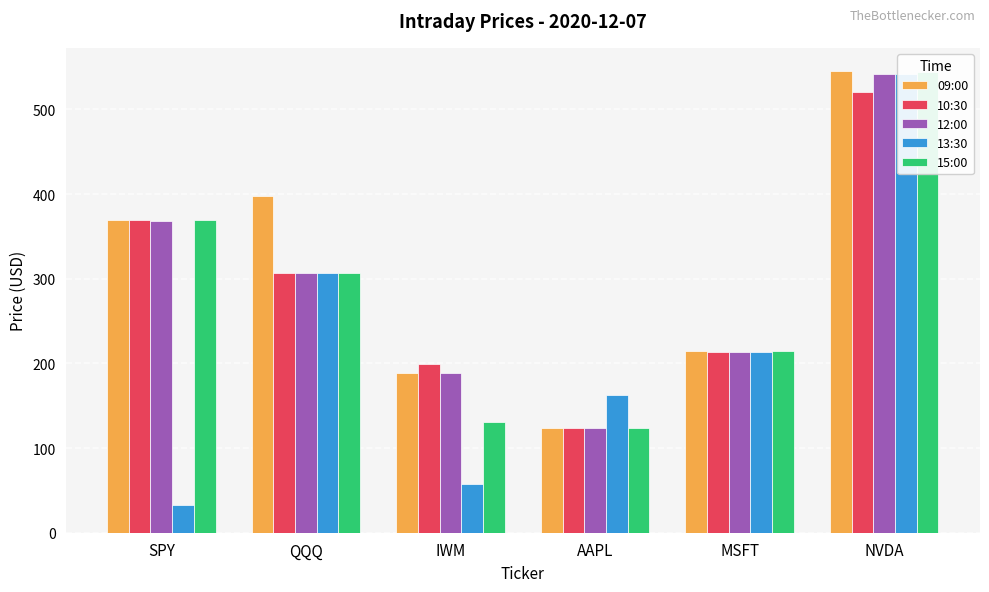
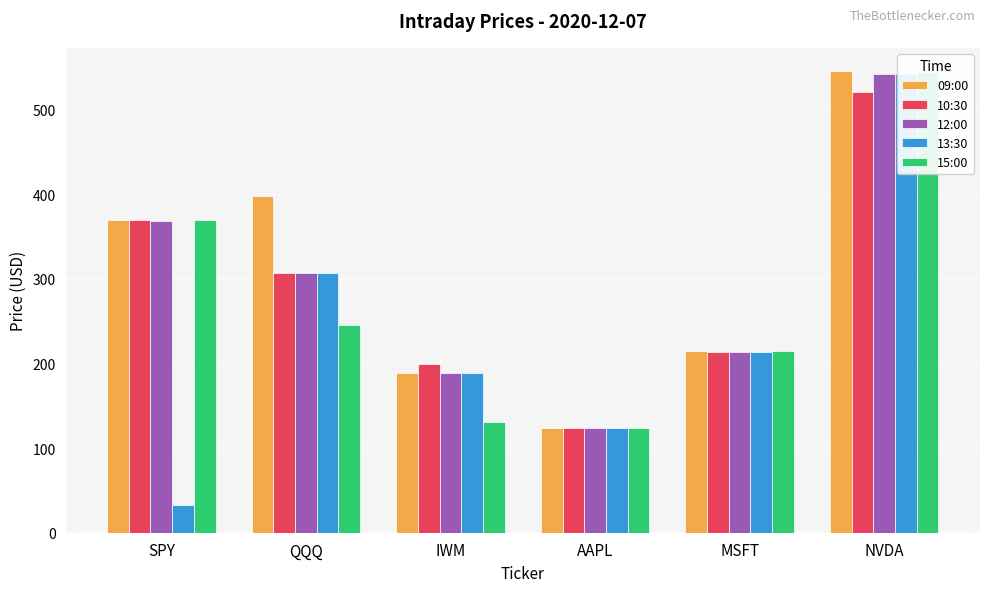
  {
    "09:00": {
      "SPY": 370,
      "QQQ": 400,
      "IWM": 190,
      "AAPL": 120,
      "MSFT": 210,
      "NVDA": 550
    },
    "10:30": {
      "SPY": 370,
      "QQQ": 310,
      "IWM": 200,
      "AAPL": 120,
      "MSFT": 210,
      "NVDA": 520
    },
    "12:00": {
      "SPY": 370,
      "QQQ": 310,
      "IWM": 190,
      "AAPL": 120,
      "MSFT": 210,
      "NVDA": 540
    },
    "13:30": {
      "SPY": 30,
      "QQQ": 310,
-     "IWM": 60,
-     "AAPL": 160,
+     "IWM": 190,
+     "AAPL": 120,
      "MSFT": 210
    },
    "15:00": {
      "SPY": 370,
-     "QQQ": 310,
+     "QQQ": 250,
      "IWM": 130,
      "AAPL": 120,
      "MSFT": 210
    }
  }
